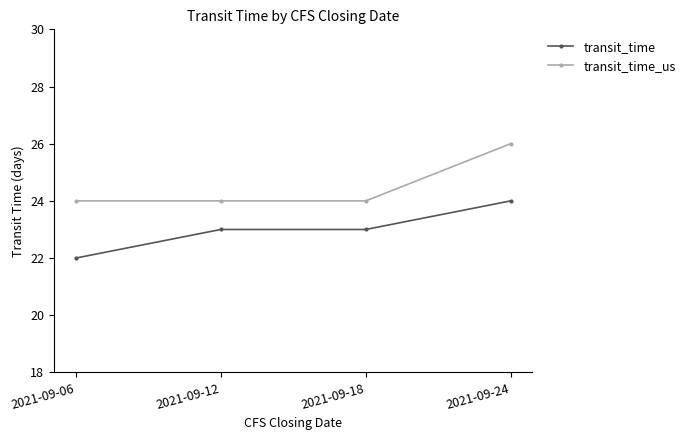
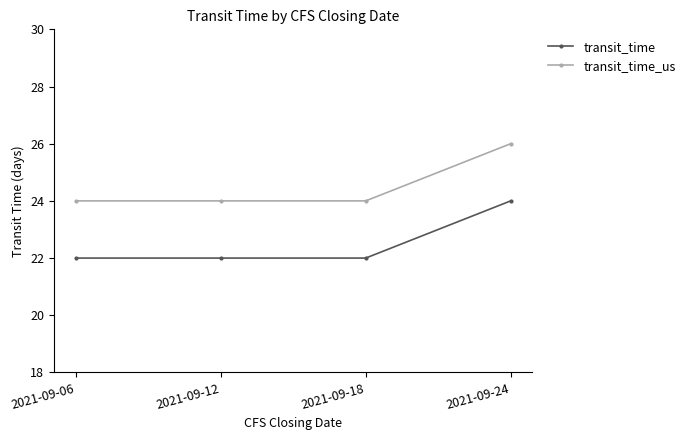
  {
    "transit_time": {
      "2021-09-06": 22,
-     "2021-09-12": 23,
-     "2021-09-18": 23,
+     "2021-09-12": 22,
+     "2021-09-18": 22,
      "2021-09-24": 24
    },
    "transit_time_us": {
      "2021-09-06": 24,
      "2021-09-12": 24,
      "2021-09-18": 24,
      "2021-09-24": 26
    }
  }
